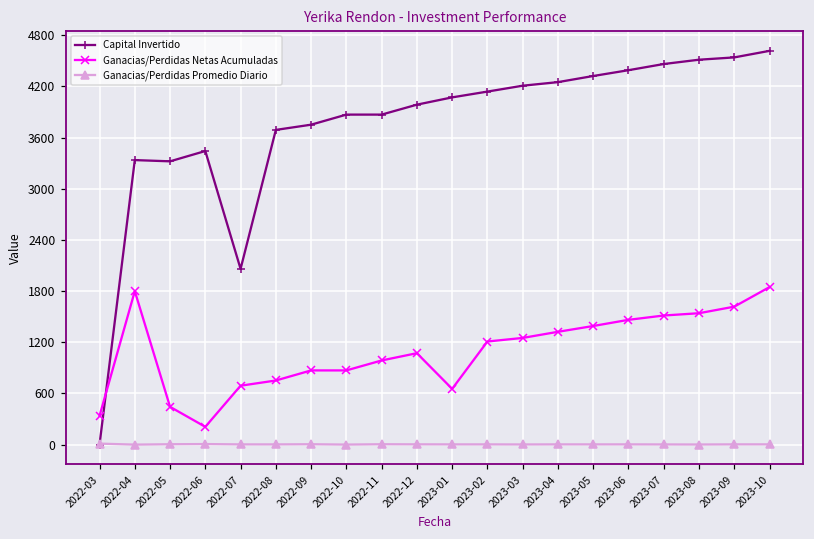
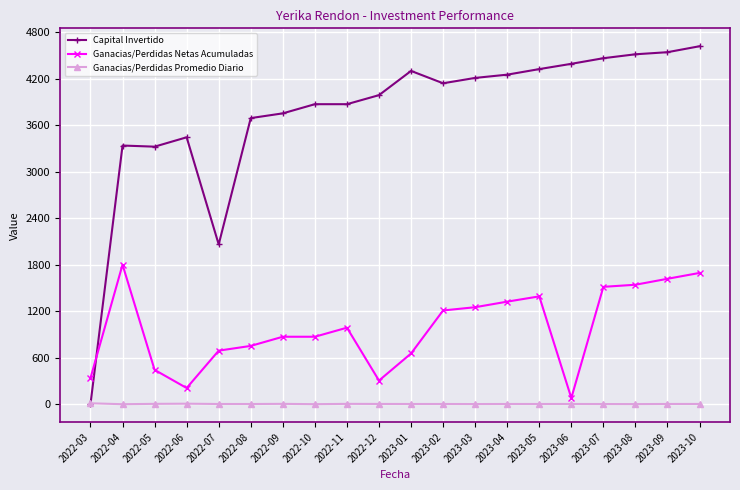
  {
    "Capital Invertido": {
      "2022-04": 3300,
      "2022-05": 3300,
      "2022-06": 3400,
      "2022-07": 2100,
      "2022-08": 3700,
      "2022-09": 3800,
      "2022-10": 3900,
      "2022-11": 3900,
      "2022-12": 4000,
-     "2023-01": 4100,
+     "2023-01": 4300,
      "2023-02": 4100,
      "2023-03": 4200,
      "2023-04": 4300,
      "2023-05": 4300,
      "2023-06": 4400,
      "2023-07": 4500,
      "2023-08": 4500,
      "2023-09": 4500,
      "2023-10": 4600
    },
    "Ganacias/Perdidas Netas Acumuladas": {
      "2022-03": 300,
      "2022-04": 1800,
      "2022-05": 400,
      "2022-06": 200,
      "2022-07": 700,
      "2022-08": 800,
      "2022-09": 900,
      "2022-10": 900,
      "2022-11": 1000,
-     "2022-12": 1100,
+     "2022-12": 300,
      "2023-01": 700,
      "2023-02": 1200,
      "2023-03": 1300,
      "2023-04": 1300,
      "2023-05": 1400,
-     "2023-06": 1500,
+     "2023-06": 100,
      "2023-07": 1500,
      "2023-08": 1500,
      "2023-09": 1600,
-     "2023-10": 1800
+     "2023-10": 1700
    },
    "Ganacias/Perdidas Promedio Diario": {
      "2022-04": 0,
      "2022-05": 0,
      "2022-06": 0,
      "2022-07": 0,
      "2022-08": 0,
      "2022-09": 0,
      "2022-10": 0,
      "2022-11": 0,
      "2022-12": 0,
      "2023-01": 0,
      "2023-02": 0,
      "2023-03": 0,
      "2023-04": 0,
      "2023-05": 0,
      "2023-06": 0,
      "2023-07": 0,
      "2023-08": 0,
      "2023-09": 0,
      "2023-10": 0
    }
  }
